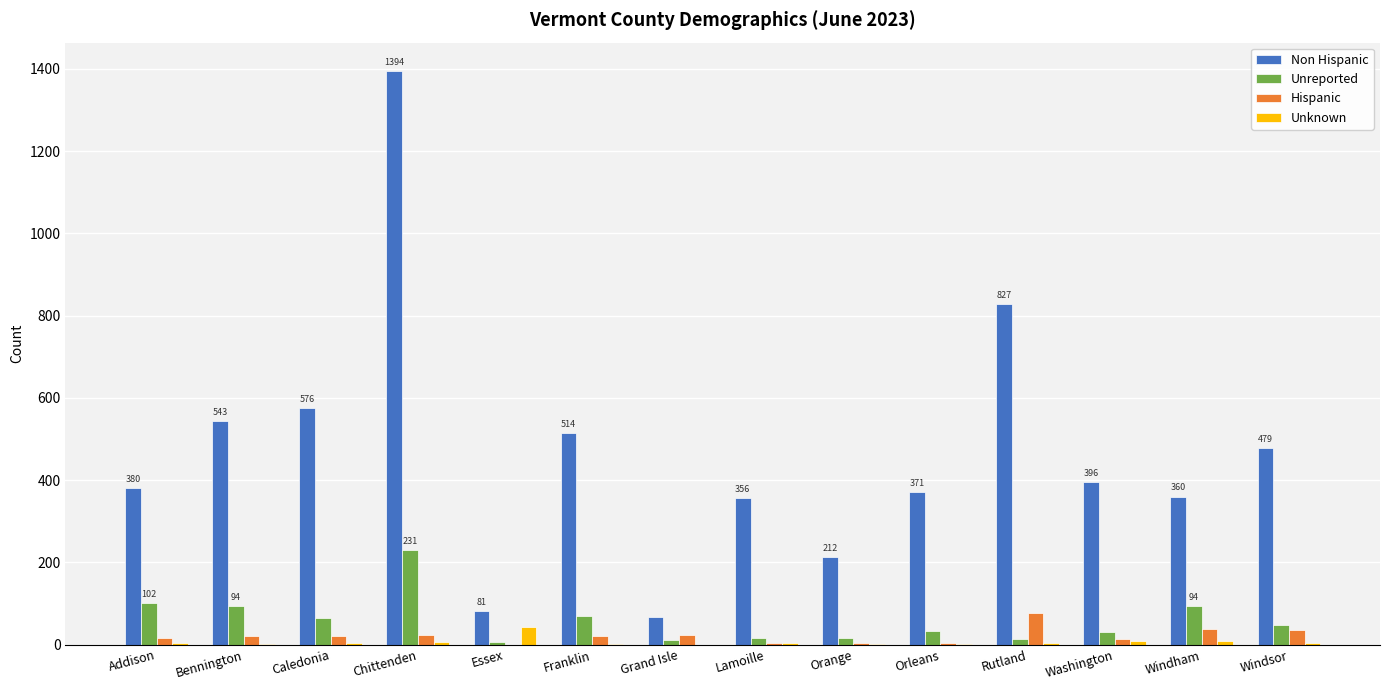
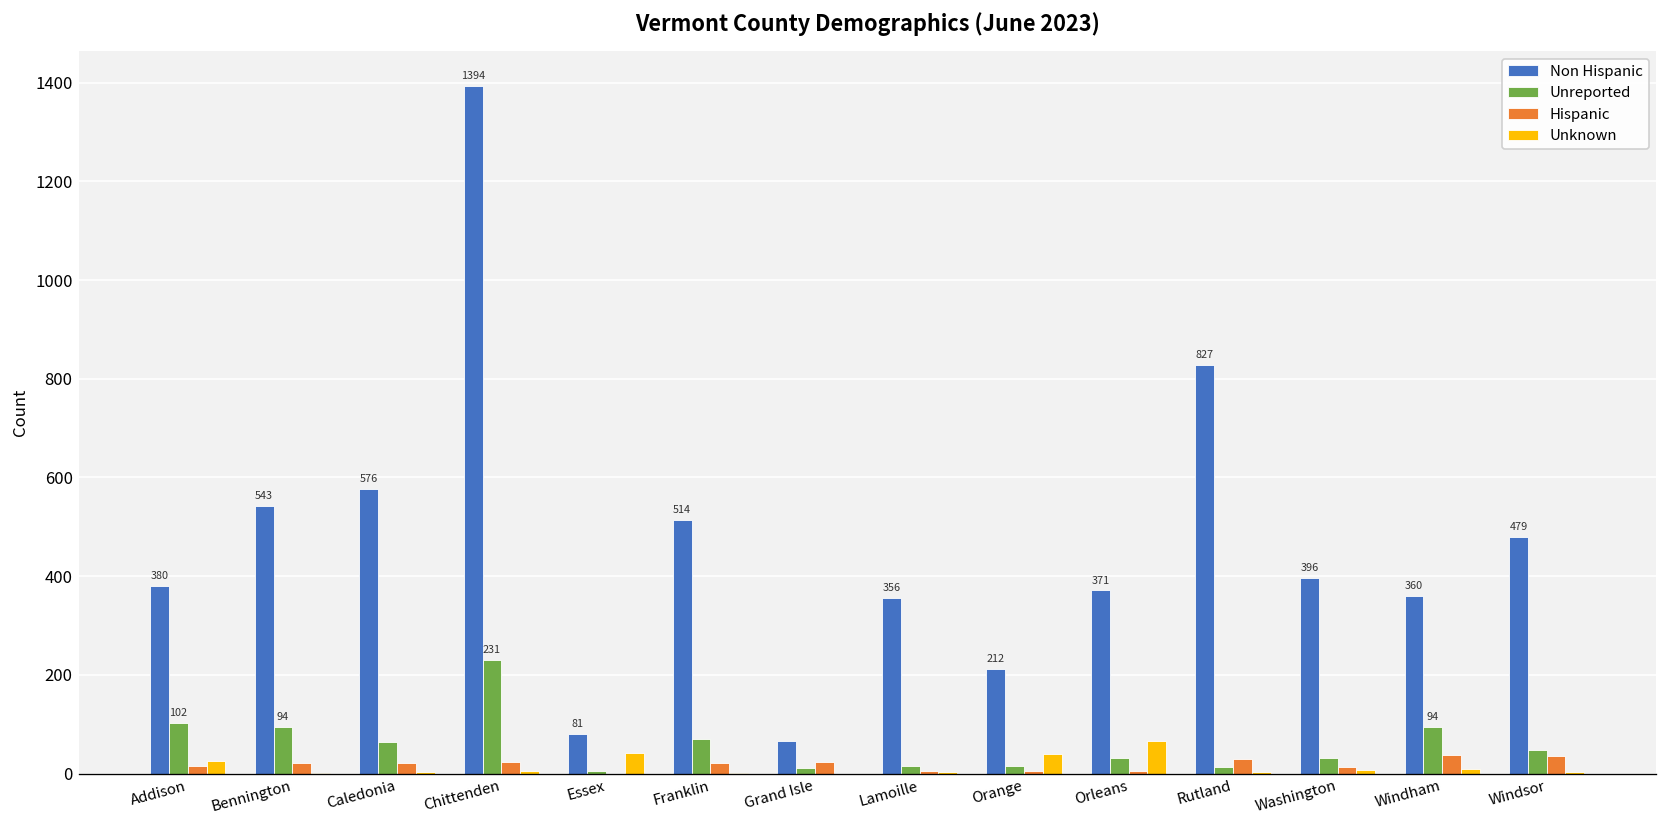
  {
    "Non Hispanic": {
      "Addison": 380,
      "Bennington": 543,
      "Caledonia": 576,
      "Chittenden": 1394,
      "Essex": 81,
      "Franklin": 514,
      "Lamoille": 356,
      "Orange": 212,
      "Orleans": 371,
      "Rutland": 827,
      "Washington": 396,
      "Windham": 360,
      "Windsor": 479
    },
    "Unreported": {
      "Addison": 102,
      "Bennington": 94,
      "Chittenden": 231,
      "Windham": 94
    },
    "Hispanic": {
      "Addison": 20,
      "Bennington": 20,
      "Caledonia": 20,
      "Chittenden": 20,
      "Essex": 0,
      "Franklin": 20,
      "Grand Isle": 20,
-     "Rutland": 80,
+     "Rutland": 30,
      "Washington": 10,
      "Windham": 40,
      "Windsor": 40
    },
    "Unknown": {
-     "Addison": 10,
+     "Addison": 30,
      "Essex": 40,
      "Grand Isle": 0,
-     "Orange": 0,
-     "Orleans": 0,
+     "Orange": 40,
+     "Orleans": 70,
      "Washington": 10,
      "Windham": 10
    }
  }
